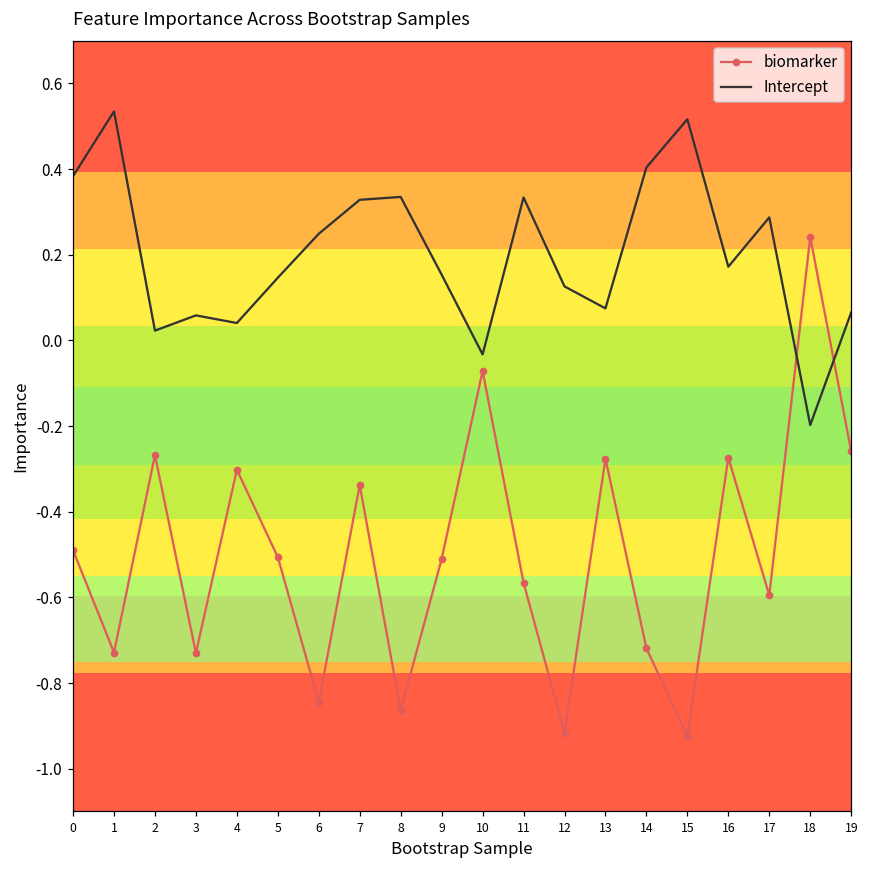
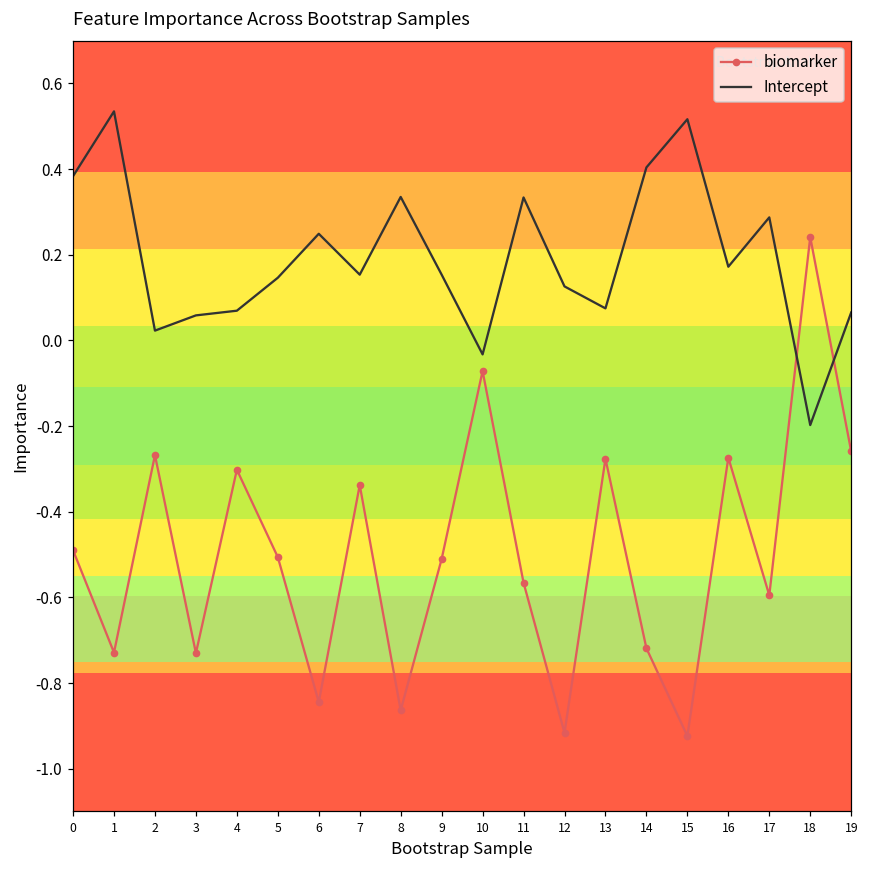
  {
    "biomarker": {
      "0": -0.49,
      "1": -0.73,
      "2": -0.27,
      "3": -0.73,
      "4": -0.30,
      "5": -0.51,
      "6": -0.84,
      "7": -0.34,
      "8": -0.86,
      "9": -0.51,
      "10": -0.07,
      "11": -0.57,
      "12": -0.92,
      "13": -0.28,
      "14": -0.72,
      "15": -0.92,
      "16": -0.27,
      "17": -0.60,
      "18": 0.24,
      "19": -0.26
    },
    "Intercept": {
      "0": 0.38,
      "1": 0.53,
      "2": 0.02,
      "3": 0.06,
-     "4": 0.04,
+     "4": 0.07,
      "5": 0.15,
      "6": 0.25,
-     "7": 0.33,
+     "7": 0.15,
      "8": 0.33,
      "9": 0.15,
      "10": -0.03,
      "11": 0.33,
      "12": 0.13,
      "13": 0.07,
      "14": 0.40,
      "15": 0.52,
      "16": 0.17,
      "17": 0.29,
      "18": -0.20,
      "19": 0.07
    }
  }
